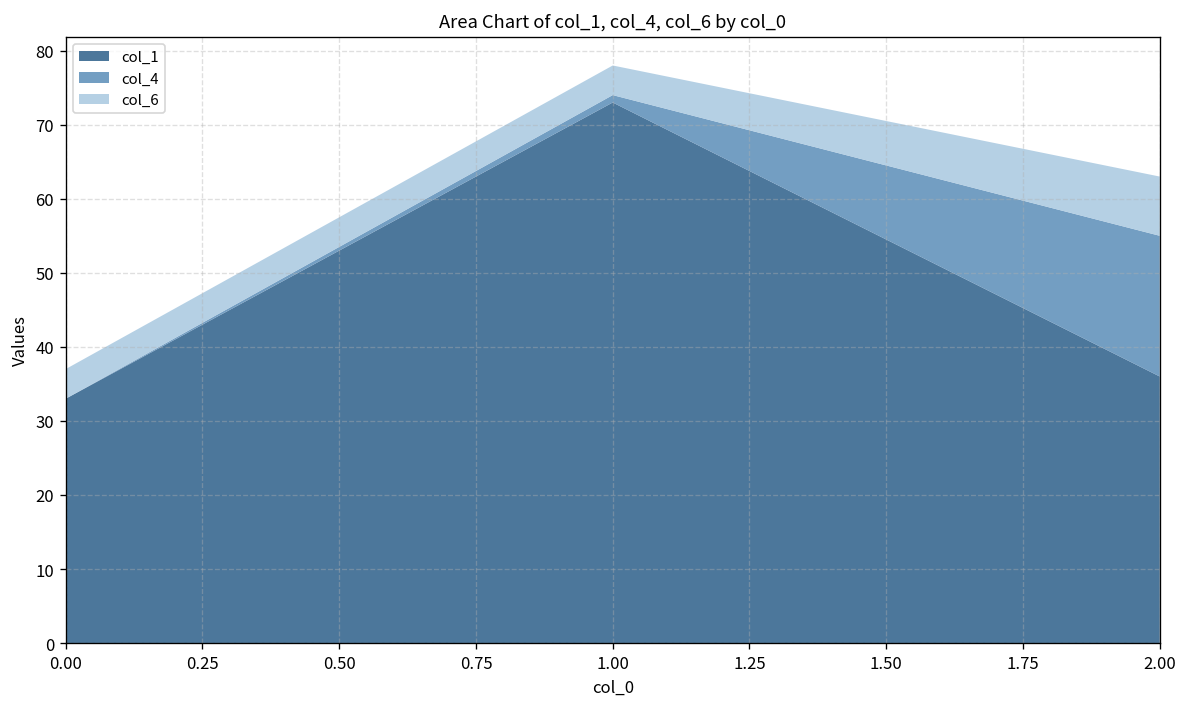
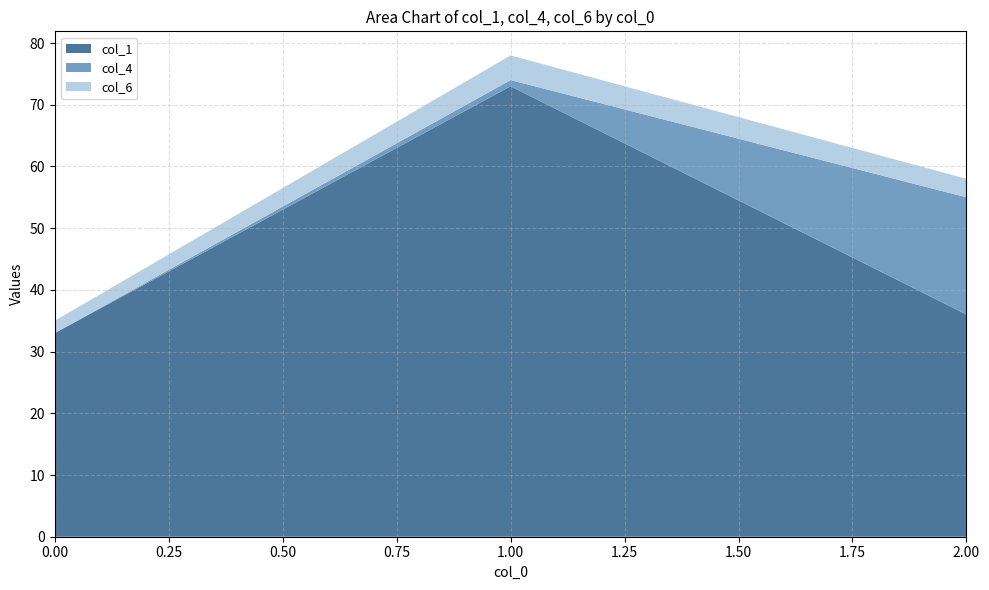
  {
    "col_1": {
      "1.00": 73,
      "2.00": 36
    },
    "col_4": {
      "1.00": 1,
      "2.00": 19
    },
    "col_6": {
-     "0.00": 4,
+     "0.00": 2,
      "1.00": 4,
-     "2.00": 8
+     "2.00": 3
    }
  }
